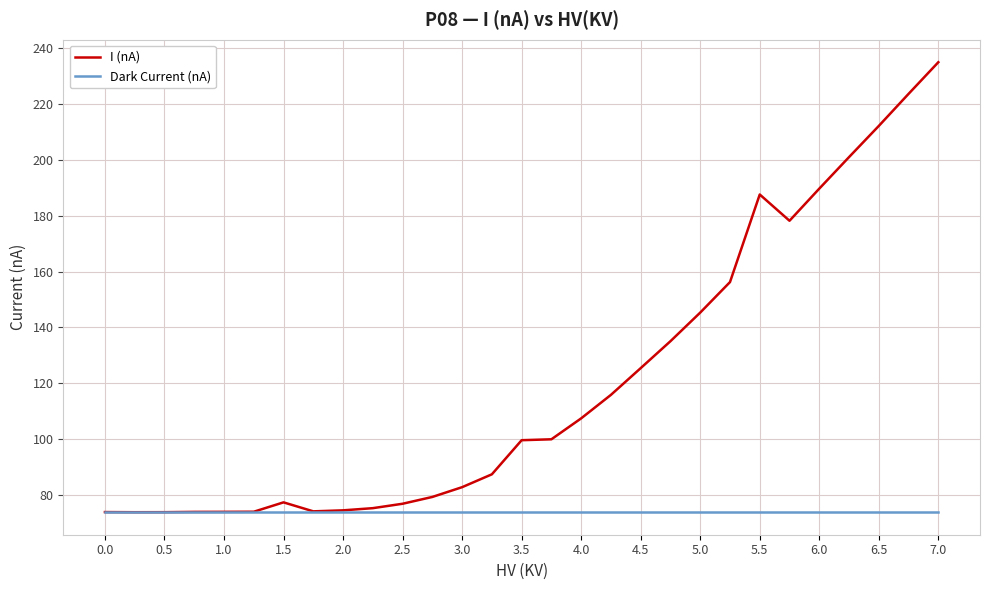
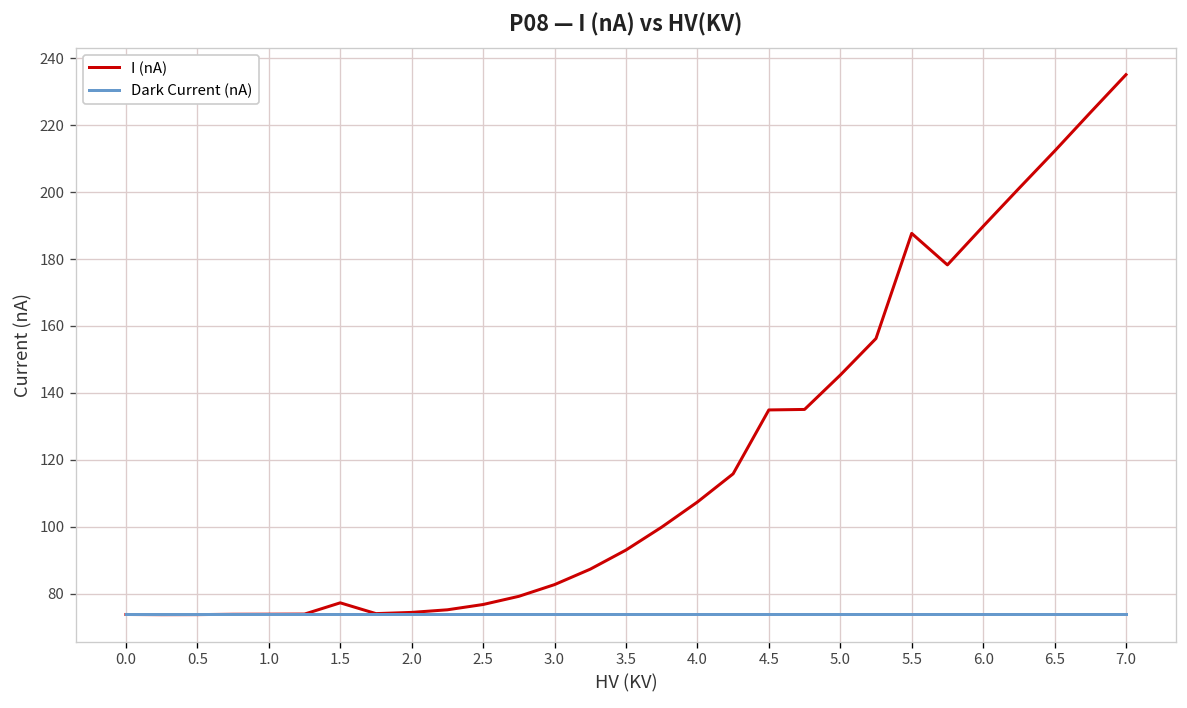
  {
    "I (nA)": {
      "1.5": 77,
      "2.5": 77,
      "3.0": 83,
-     "3.5": 100,
+     "3.5": 93,
      "4.0": 107,
-     "4.5": 125,
+     "4.5": 135,
      "5.0": 145,
      "5.5": 188,
      "6.0": 190,
      "6.5": 212,
      "7.0": 235
    },
    "Dark Current (nA)": {
      "1.5": 74,
      "2.5": 74,
      "3.0": 74,
      "3.5": 74,
      "4.0": 74,
      "4.5": 74,
      "5.0": 74,
      "5.5": 74,
      "6.0": 74,
      "6.5": 74,
      "7.0": 74
    }
  }
